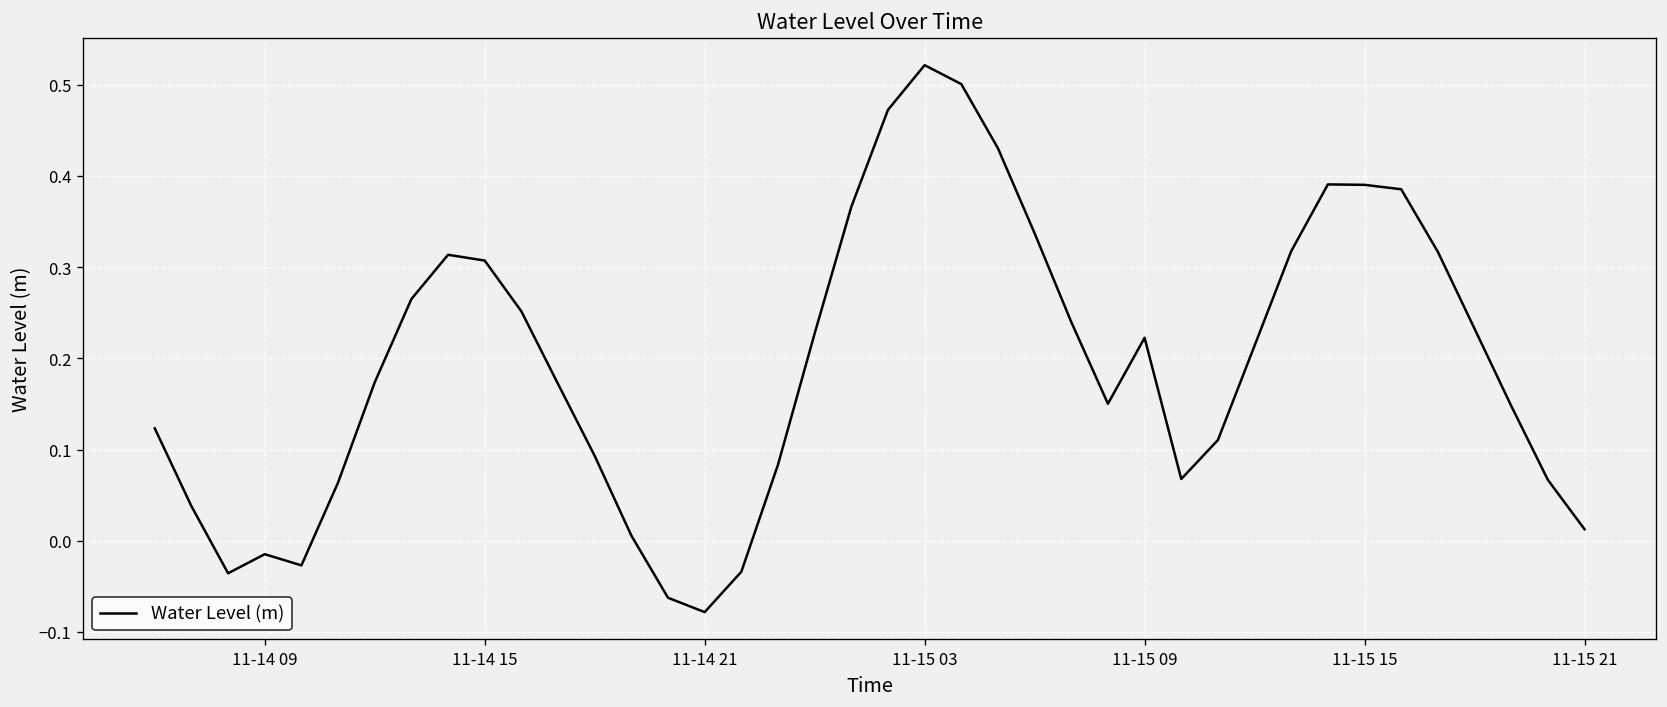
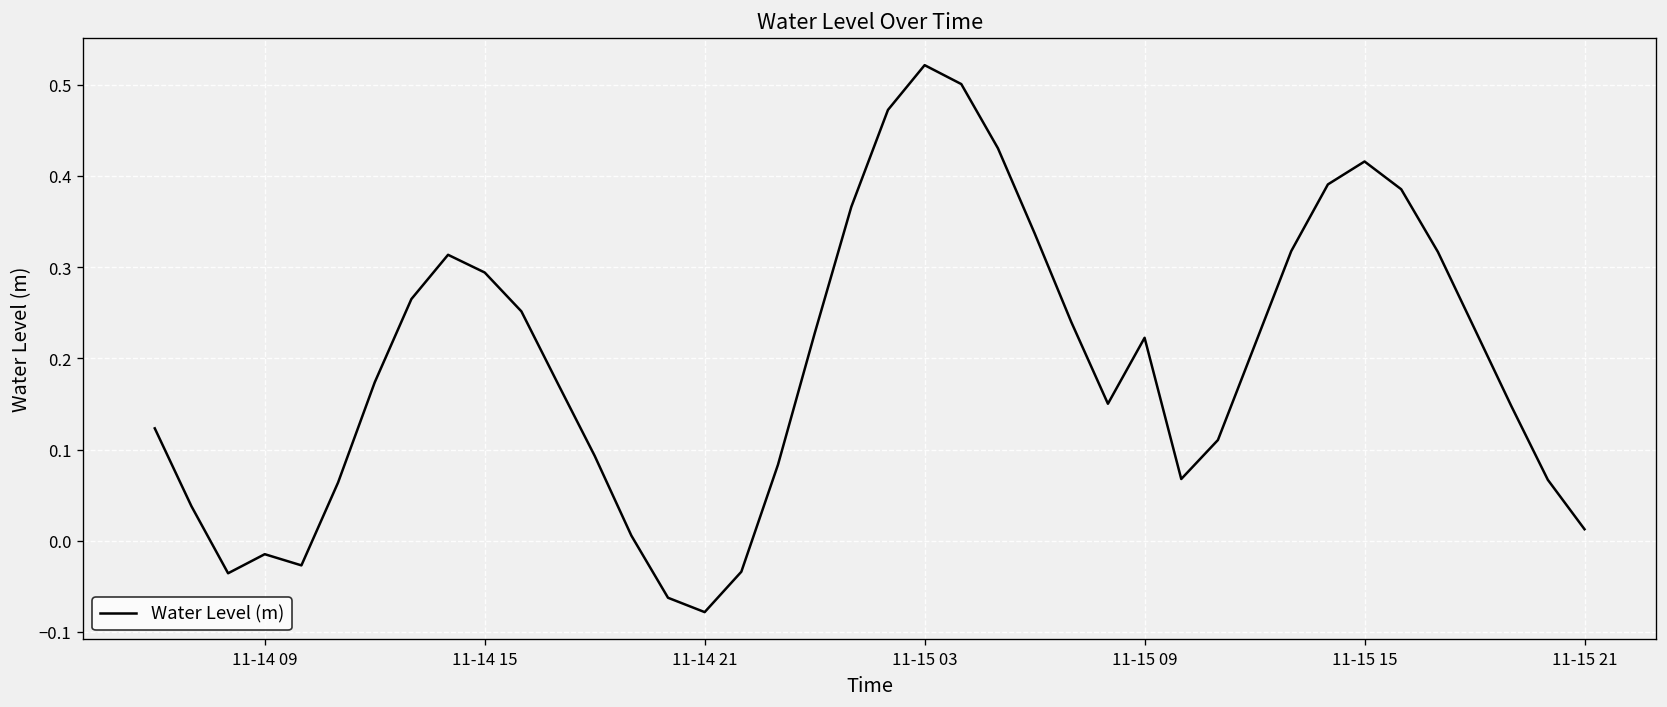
  {
    "11-14 09": -0.01,
-   "11-14 15": 0.31,
+   "11-14 15": 0.29,
    "11-14 21": -0.08,
    "11-15 03": 0.52,
    "11-15 09": 0.22,
-   "11-15 15": 0.39,
+   "11-15 15": 0.42,
    "11-15 21": 0.01
  }
